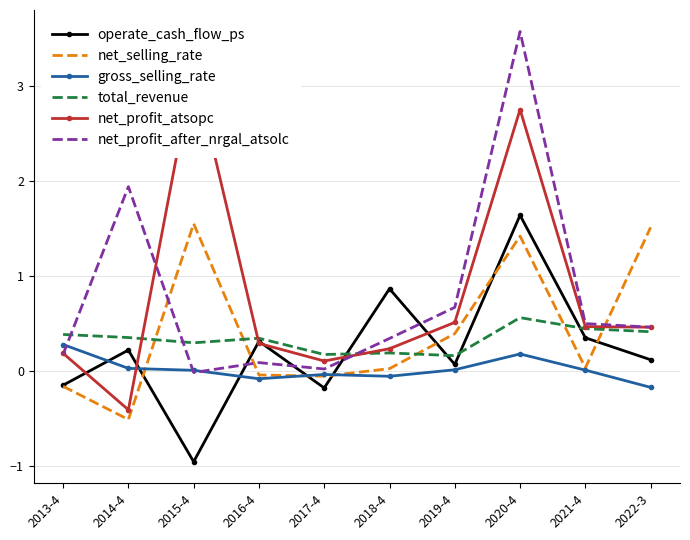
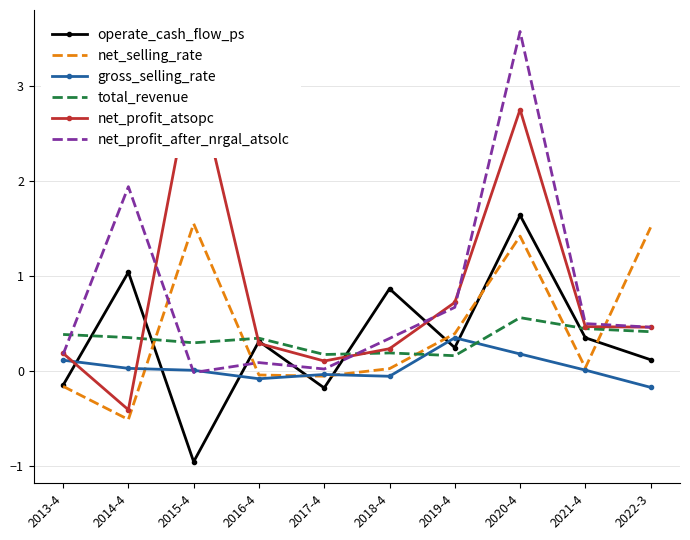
  {
    "operate_cash_flow_ps": {
-     "2014-4": 0.2,
+     "2014-4": 1.0,
      "2015-4": -1.0,
      "2017-4": -0.2,
      "2018-4": 0.9,
-     "2019-4": 0.1,
+     "2019-4": 0.2,
      "2020-4": 1.6,
      "2021-4": 0.4,
      "2022-3": 0.1
    },
    "net_selling_rate": {
      "2014-4": -0.5,
      "2015-4": 1.6,
      "2016-4": 0.0,
      "2018-4": 0.0,
      "2019-4": 0.4,
      "2020-4": 1.4,
      "2022-3": 1.5
    },
    "gross_selling_rate": {
-     "2013-4": 0.3,
+     "2013-4": 0.1,
      "2014-4": 0.0,
      "2016-4": -0.1,
      "2018-4": -0.1,
-     "2019-4": 0.0,
+     "2019-4": 0.4,
      "2020-4": 0.2,
      "2022-3": -0.2
    },
    "total_revenue": {
      "2013-4": 0.4,
      "2014-4": 0.4,
      "2015-4": 0.3,
      "2016-4": 0.3,
      "2017-4": 0.2,
      "2018-4": 0.2,
      "2019-4": 0.2,
      "2020-4": 0.6,
      "2022-3": 0.4
    },
    "net_profit_atsopc": {
      "2014-4": -0.4,
      "2017-4": 0.1,
      "2018-4": 0.2,
-     "2019-4": 0.5,
+     "2019-4": 0.7,
      "2020-4": 2.8
    },
    "net_profit_after_nrgal_atsolc": {
      "2014-4": 1.9,
      "2016-4": 0.1,
      "2017-4": 0.0,
      "2018-4": 0.3,
      "2019-4": 0.7,
      "2020-4": 3.6,
      "2021-4": 0.5
    }
  }
